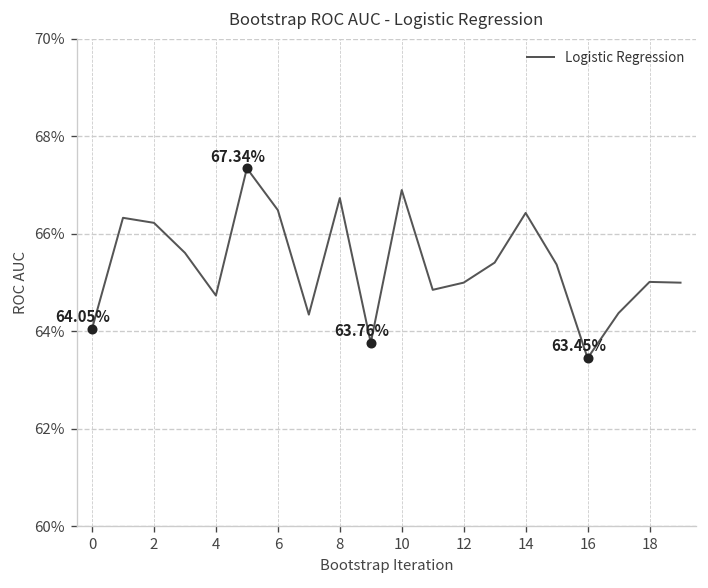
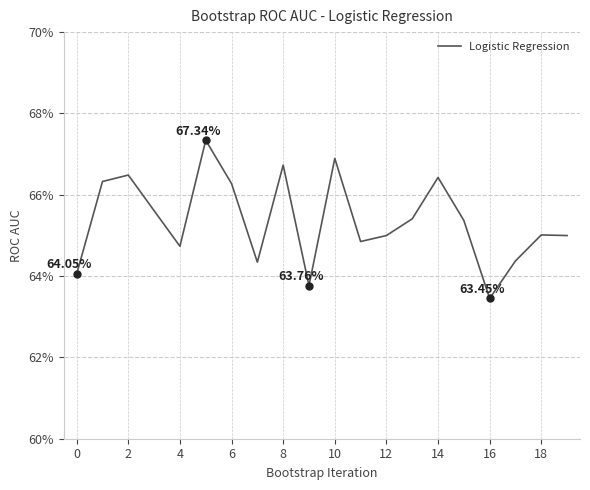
  {
    "Logistic Regression": {
-     "2": "66.2%",
+     "2": "66.5%",
      "4": "64.7%",
-     "6": "66.5%",
+     "6": "66.3%",
      "8": "66.7%",
      "10": "66.9%",
      "12": "65.0%",
      "14": "66.4%",
      "18": "65.0%"
    }
  }
